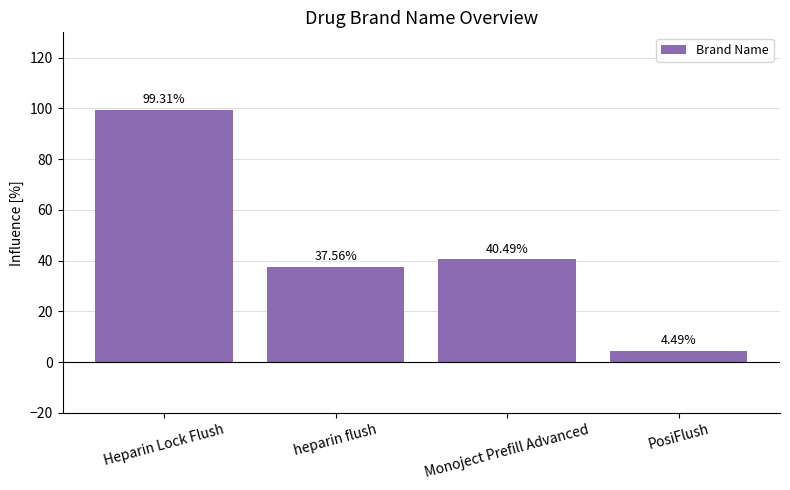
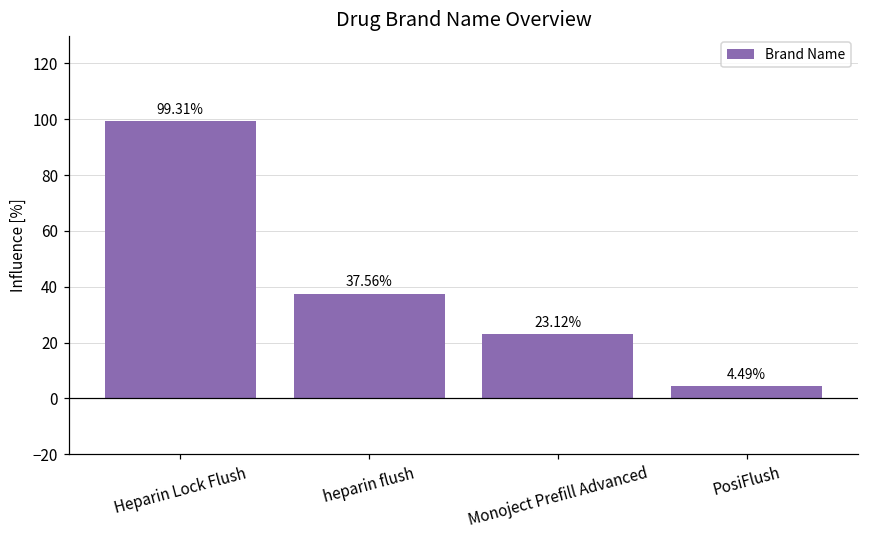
  {
    "Heparin Lock Flush": "99.31%",
    "heparin flush": "37.56%",
-   "Monoject Prefill Advanced": "40.49%",
+   "Monoject Prefill Advanced": "23.12%",
    "PosiFlush": "4.49%"
  }
